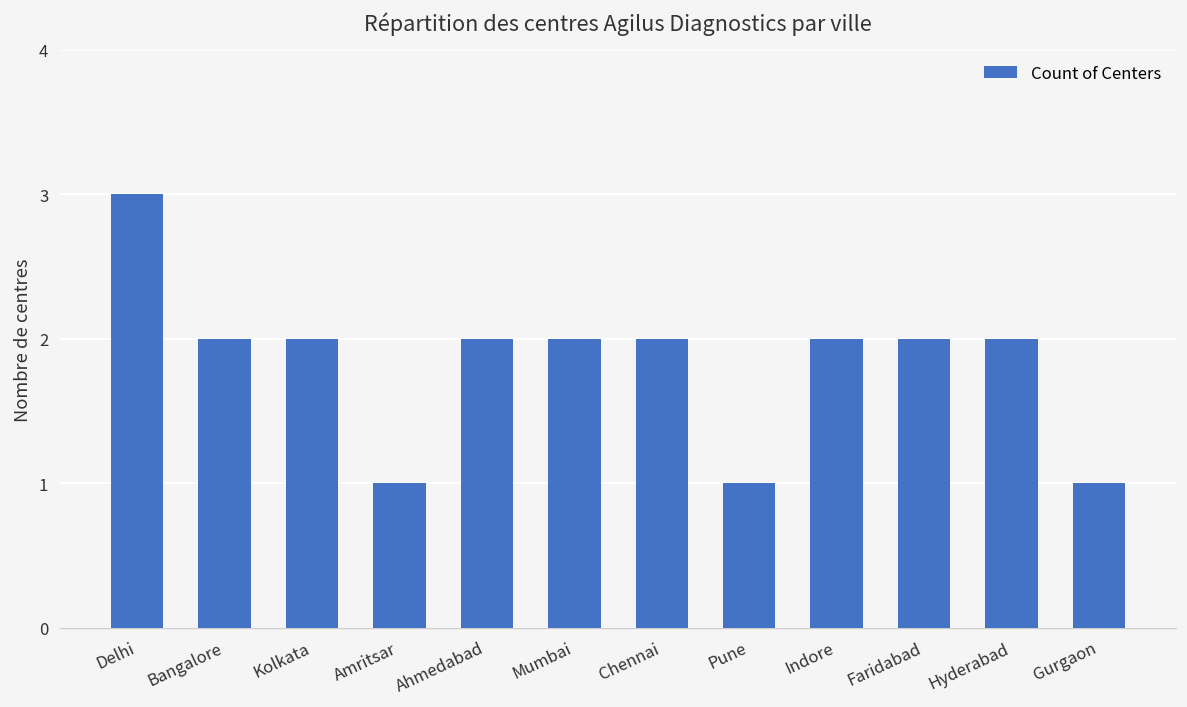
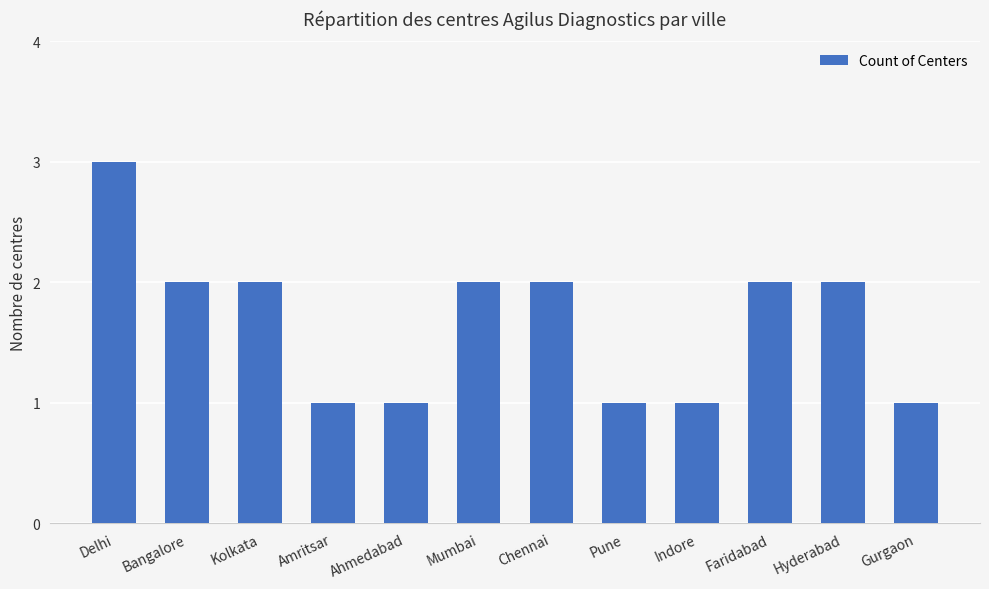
  {
    "Delhi": 3,
    "Bangalore": 2,
    "Kolkata": 2,
    "Amritsar": 1,
-   "Ahmedabad": 2,
+   "Ahmedabad": 1,
    "Mumbai": 2,
    "Chennai": 2,
    "Pune": 1,
-   "Indore": 2,
+   "Indore": 1,
    "Faridabad": 2,
    "Hyderabad": 2,
    "Gurgaon": 1
  }
